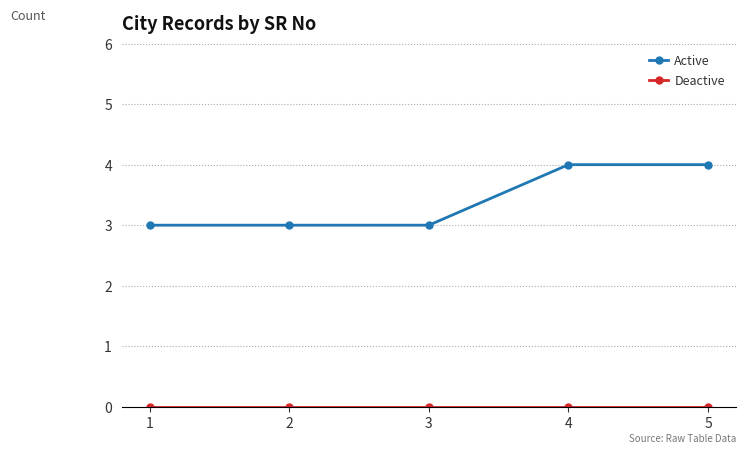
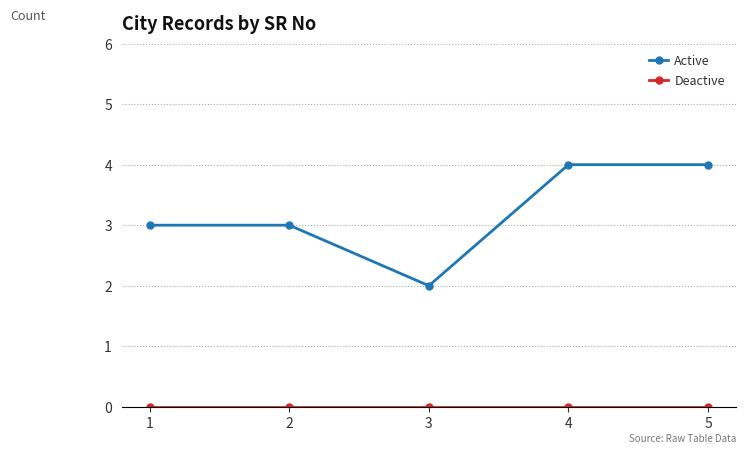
  {
    "Active": {
      "1": 3,
      "2": 3,
-     "3": 3,
+     "3": 2,
      "4": 4,
      "5": 4
    },
    "Deactive": {
      "1": 0,
      "2": 0,
      "3": 0,
      "4": 0,
      "5": 0
    }
  }
